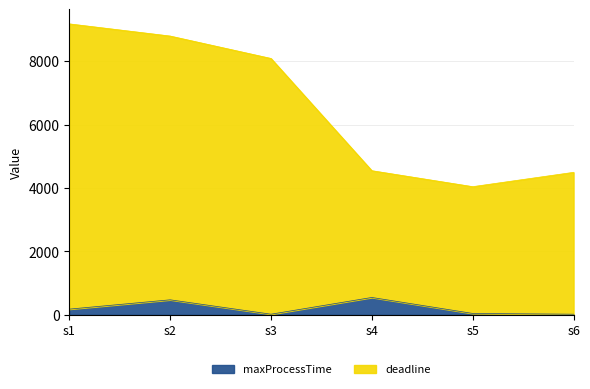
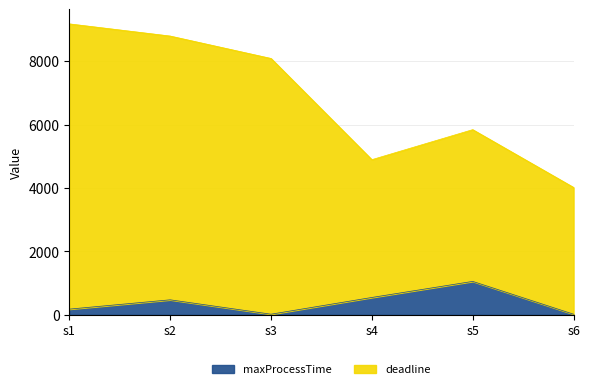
  {
    "maxProcessTime": {
      "s1": 200,
      "s2": 500,
      "s3": 0,
      "s4": 500,
-     "s5": 0,
+     "s5": 1100,
      "s6": 0
    },
    "deadline": {
      "s1": 9000,
      "s2": 8300,
      "s3": 8100,
-     "s4": 4000,
-     "s5": 4000,
-     "s6": 4500
+     "s4": 4300,
+     "s5": 4800,
+     "s6": 4000
    }
  }
